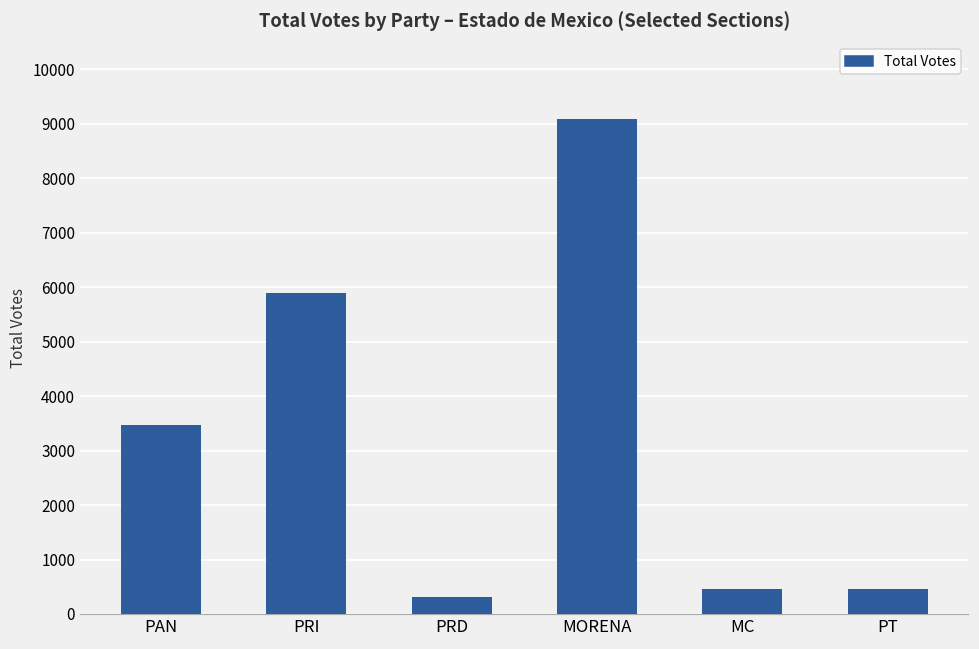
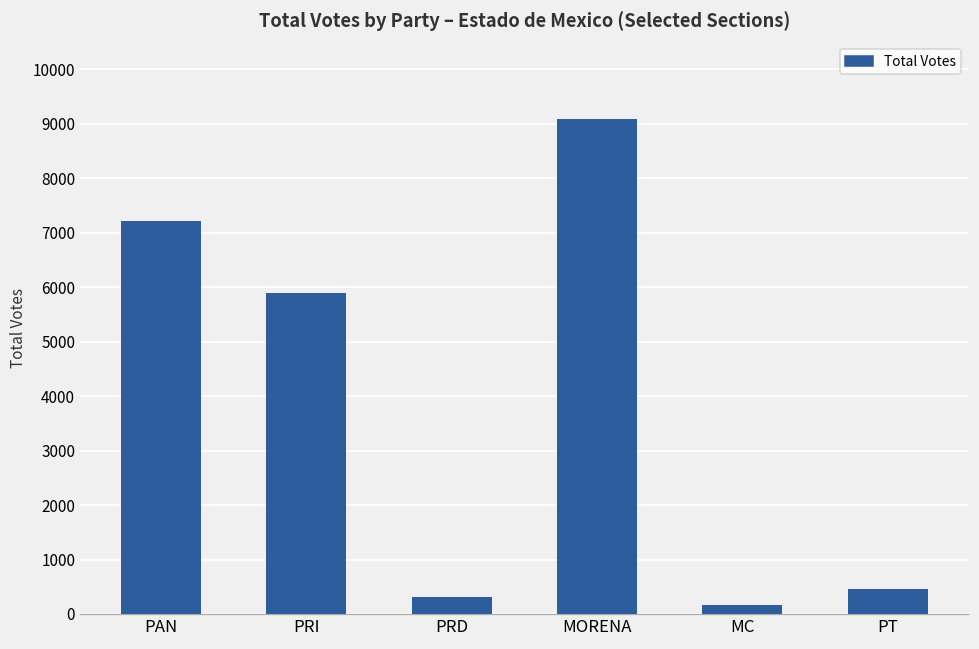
  {
-   "PAN": 3500,
+   "PAN": 7200,
    "PRI": 5900,
    "PRD": 300,
    "MORENA": 9100,
-   "MC": 500,
+   "MC": 200,
    "PT": 500
  }
